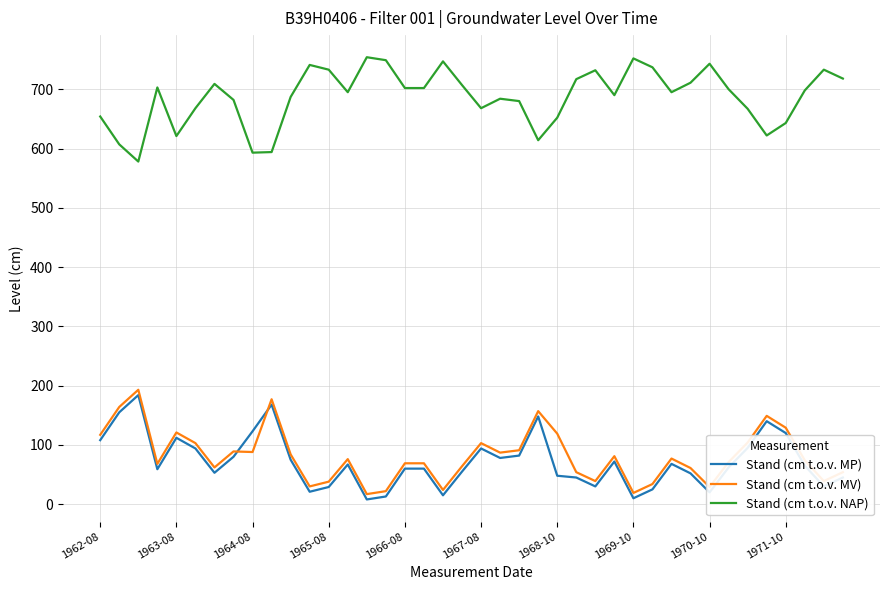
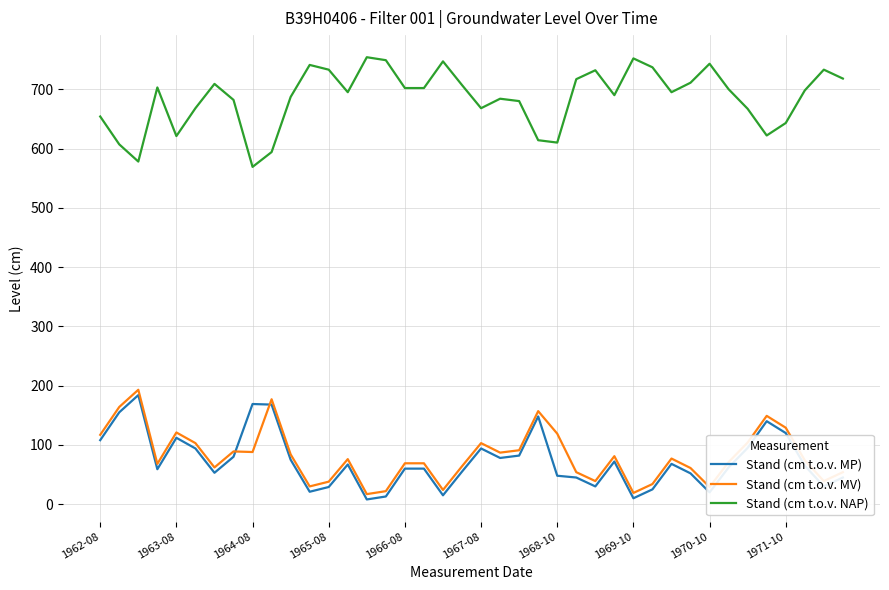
  {
    "Stand (cm t.o.v. MP)": {
      "1962-08": 110,
      "1963-08": 110,
-     "1964-08": 120,
+     "1964-08": 170,
      "1965-08": 30,
      "1966-08": 60,
      "1967-08": 90,
      "1968-10": 50,
      "1969-10": 10,
      "1971-10": 120
    },
    "Stand (cm t.o.v. MV)": {
      "1962-08": 120,
      "1963-08": 120,
      "1964-08": 90,
      "1965-08": 40,
      "1966-08": 70,
      "1967-08": 100,
      "1968-10": 120,
      "1969-10": 20,
      "1971-10": 130
    },
    "Stand (cm t.o.v. NAP)": {
      "1962-08": 650,
      "1963-08": 620,
-     "1964-08": 590,
+     "1964-08": 570,
      "1965-08": 730,
      "1966-08": 700,
      "1967-08": 670,
-     "1968-10": 650,
+     "1968-10": 610,
      "1969-10": 750,
      "1970-10": 740,
      "1971-10": 640
    }
  }
